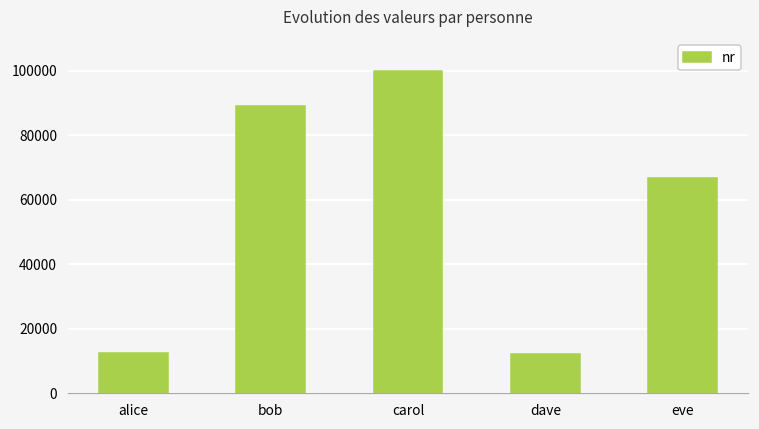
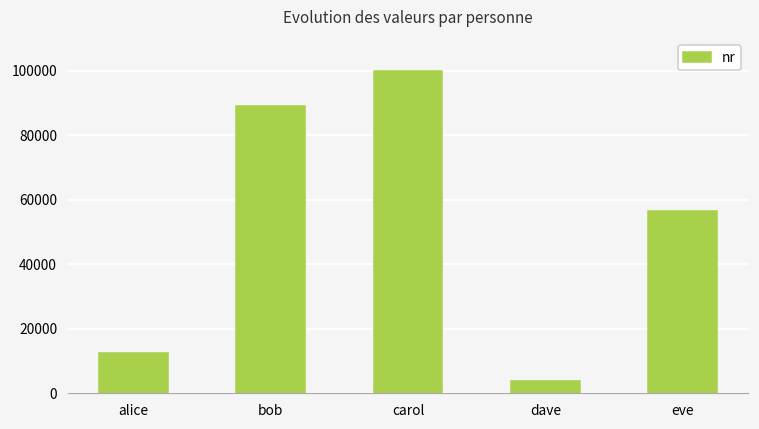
  {
    "alice": 12000,
    "bob": 89000,
    "carol": 100000,
-   "dave": 12000,
-   "eve": 67000
+   "dave": 4000,
+   "eve": 57000
  }
